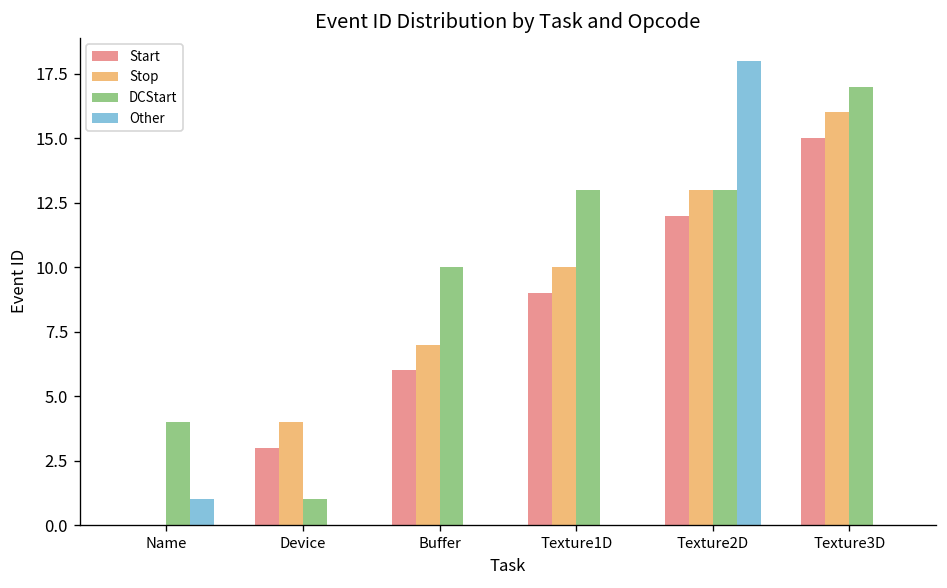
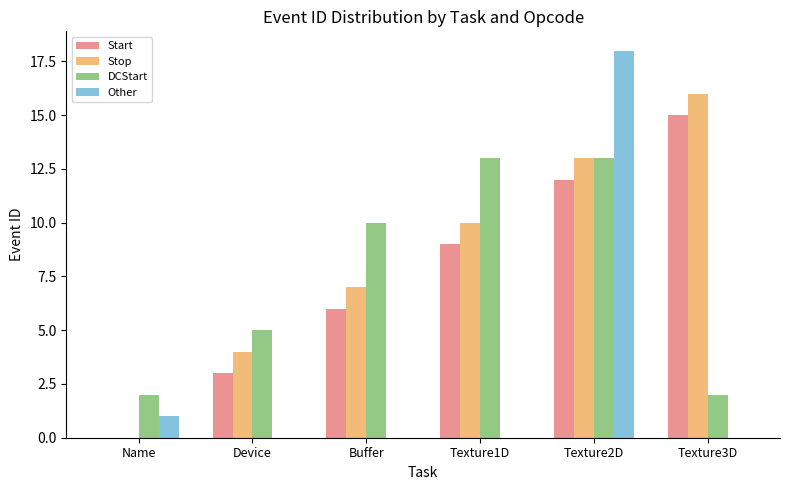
  {
    "DCStart": {
-     "Name": 4,
-     "Device": 1,
+     "Name": 2,
+     "Device": 5,
      "Buffer": 10,
      "Texture1D": 13,
      "Texture2D": 13,
-     "Texture3D": 17
+     "Texture3D": 2
    },
    "Other": {
      "Name": 1,
      "Device": 0,
      "Buffer": 0,
      "Texture1D": 0,
      "Texture2D": 18,
      "Texture3D": 0
    }
  }
